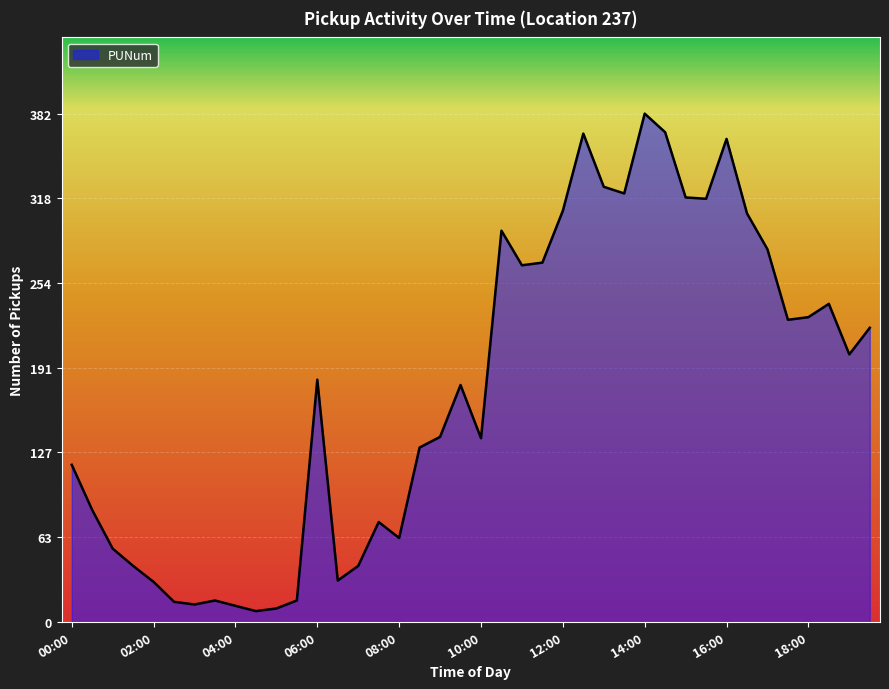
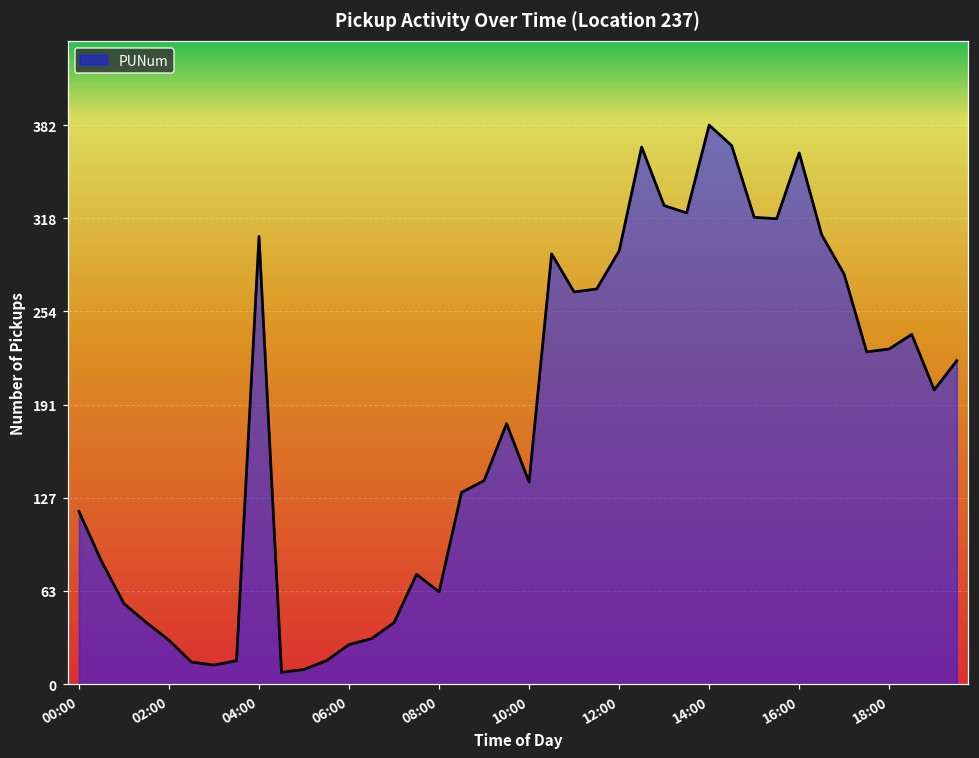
  {
    "00:00": 118,
    "02:00": 30,
-   "04:00": 12,
-   "06:00": 182,
+   "04:00": 306,
+   "06:00": 27,
    "08:00": 63,
    "10:00": 138,
-   "12:00": 309,
+   "12:00": 296,
    "14:00": 382,
    "16:00": 363,
    "18:00": 229
  }
